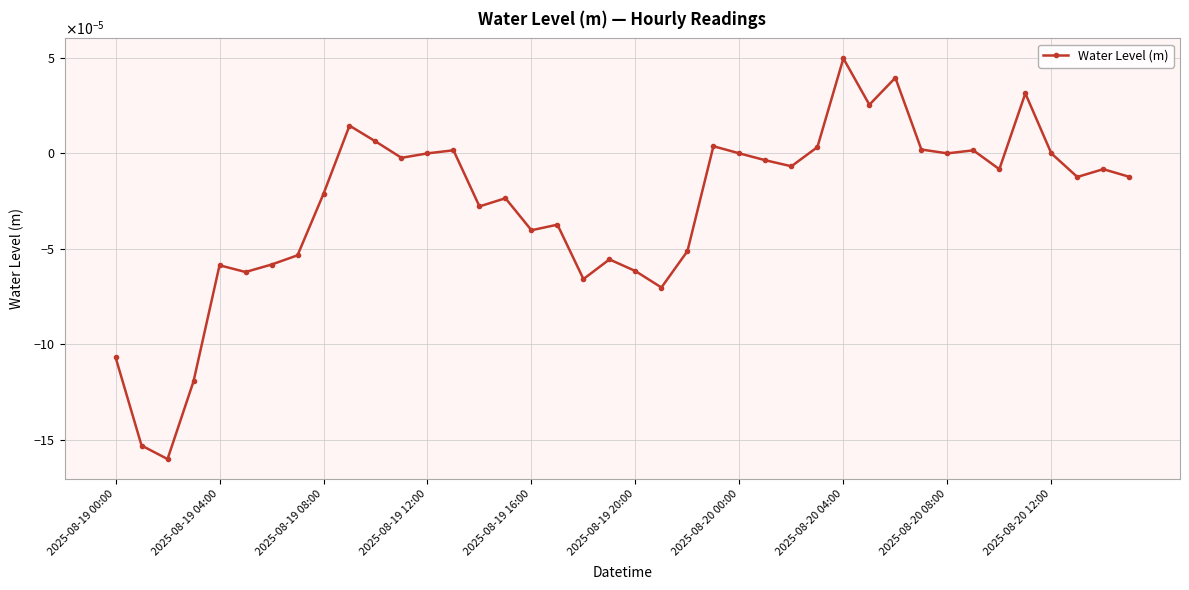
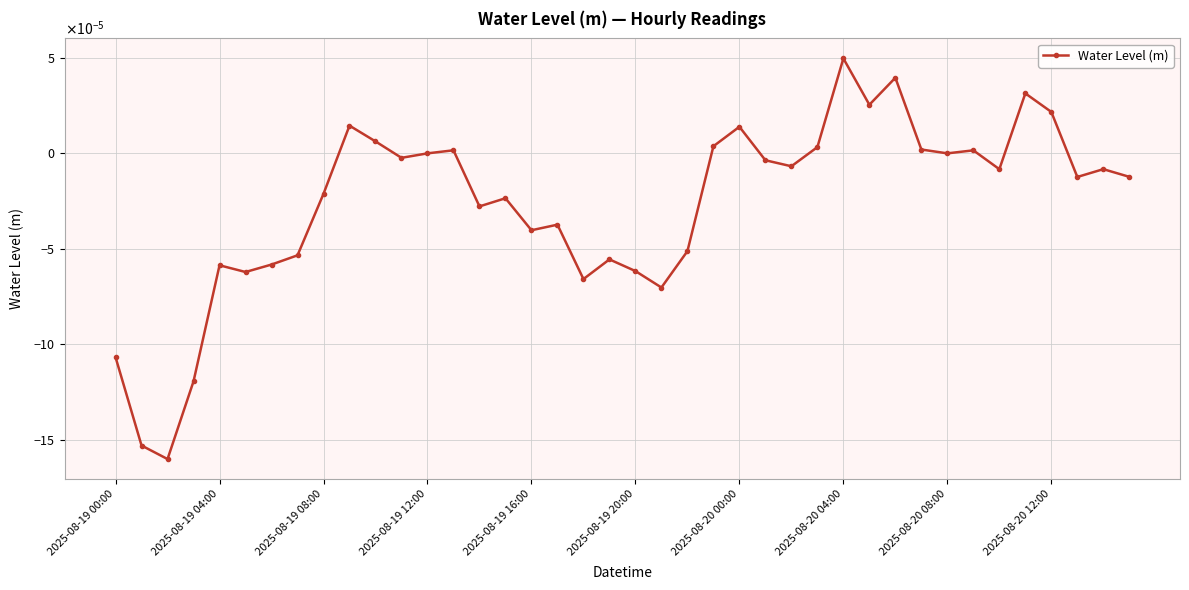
  {
    "2025-08-19 00:00": -0.000107,
    "2025-08-19 04:00": -0.000059,
    "2025-08-19 08:00": -0.00002,
    "2025-08-19 12:00": 0.00000,
    "2025-08-19 16:00": -0.00004,
    "2025-08-19 20:00": -0.000062,
-   "2025-08-20 00:00": 0.00000,
+   "2025-08-20 00:00": 0.00001,
    "2025-08-20 04:00": 0.00005,
    "2025-08-20 08:00": 0.00000,
-   "2025-08-20 12:00": 0.00000
+   "2025-08-20 12:00": 0.00002
  }
